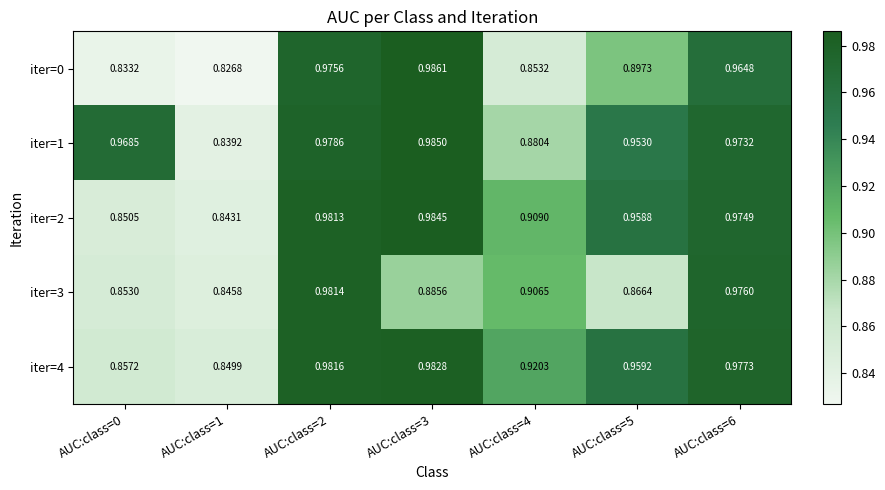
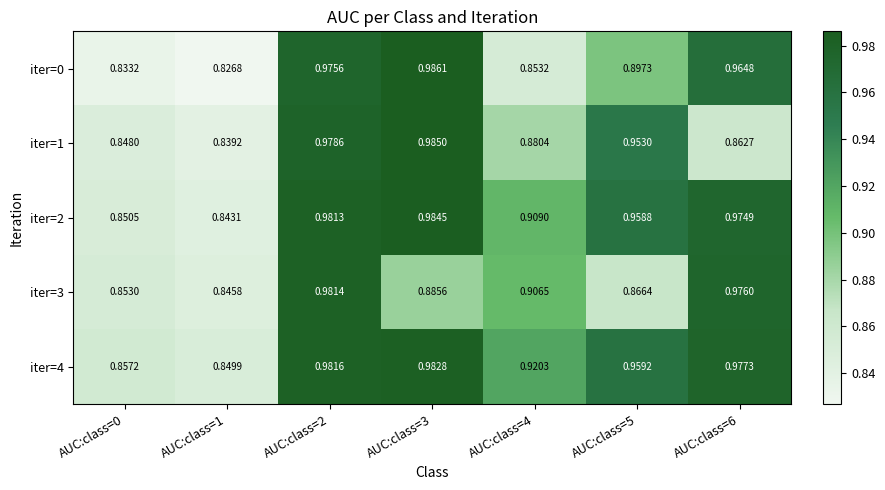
  {
    "iter=0": {
      "AUC:class=0": 0.8332,
      "AUC:class=1": 0.8268,
      "AUC:class=2": 0.9756,
      "AUC:class=3": 0.9861,
      "AUC:class=4": 0.8532,
      "AUC:class=5": 0.8973,
      "AUC:class=6": 0.9648
    },
    "iter=1": {
-     "AUC:class=0": 0.9685,
+     "AUC:class=0": 0.8480,
      "AUC:class=1": 0.8392,
      "AUC:class=2": 0.9786,
      "AUC:class=3": 0.9850,
      "AUC:class=4": 0.8804,
      "AUC:class=5": 0.9530,
-     "AUC:class=6": 0.9732
+     "AUC:class=6": 0.8627
    },
    "iter=2": {
      "AUC:class=0": 0.8505,
      "AUC:class=1": 0.8431,
      "AUC:class=2": 0.9813,
      "AUC:class=3": 0.9845,
      "AUC:class=4": 0.9090,
      "AUC:class=5": 0.9588,
      "AUC:class=6": 0.9749
    },
    "iter=3": {
      "AUC:class=0": 0.8530,
      "AUC:class=1": 0.8458,
      "AUC:class=2": 0.9814,
      "AUC:class=3": 0.8856,
      "AUC:class=4": 0.9065,
      "AUC:class=5": 0.8664,
      "AUC:class=6": 0.9760
    },
    "iter=4": {
      "AUC:class=0": 0.8572,
      "AUC:class=1": 0.8499,
      "AUC:class=2": 0.9816,
      "AUC:class=3": 0.9828,
      "AUC:class=4": 0.9203,
      "AUC:class=5": 0.9592,
      "AUC:class=6": 0.9773
    }
  }
